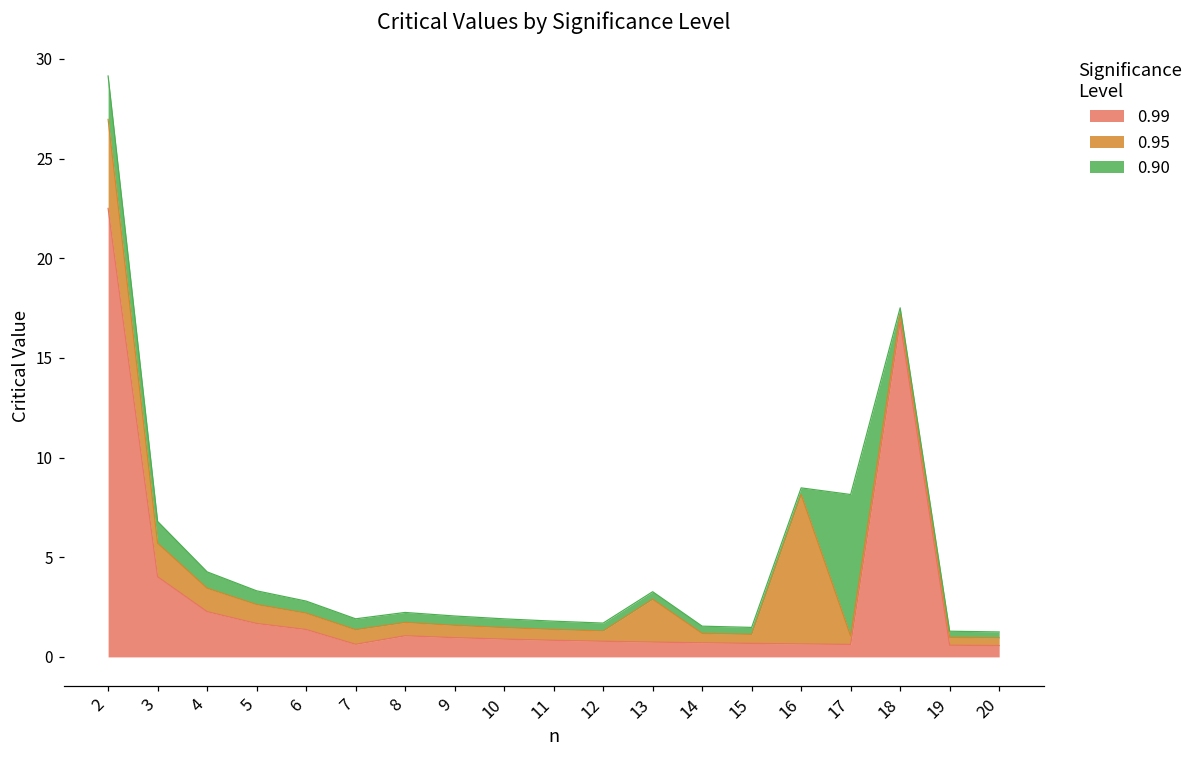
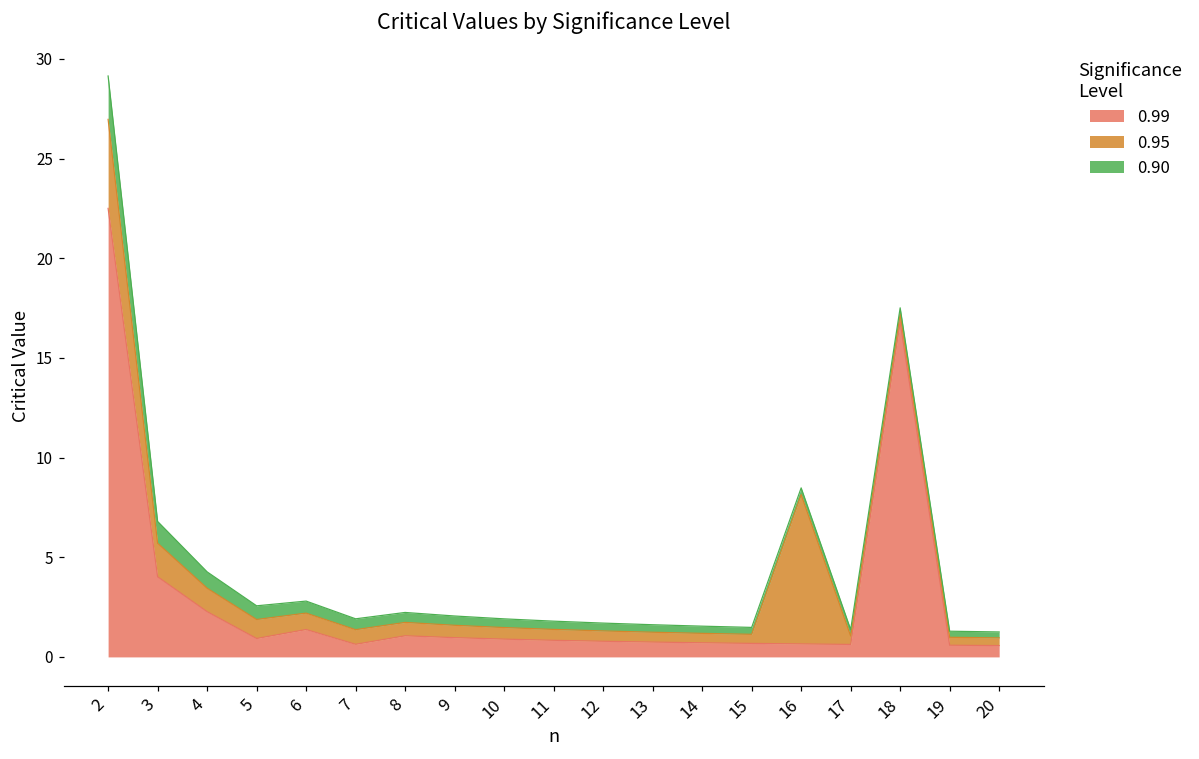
  {
    "0.99": {
      "2": 22.5,
      "3": 4.0,
      "4": 2.3,
-     "5": 1.7,
+     "5": 0.9,
      "6": 1.4,
      "7": 0.6,
      "8": 1.1,
      "9": 1.0,
      "10": 0.9,
      "11": 0.8,
      "12": 0.8,
      "13": 0.7,
      "14": 0.7,
      "15": 0.7,
      "16": 0.7,
      "17": 0.6,
      "18": 16.8,
      "19": 0.6,
      "20": 0.6
    },
    "0.95": {
      "2": 4.5,
      "3": 1.7,
      "4": 1.2,
      "5": 1.0,
      "6": 0.8,
      "7": 0.7,
      "8": 0.7,
      "9": 0.6,
      "10": 0.6,
      "11": 0.5,
      "12": 0.5,
-     "13": 2.2,
+     "13": 0.5,
      "14": 0.5,
      "15": 0.5,
      "16": 7.5,
      "17": 0.4,
      "18": 0.4,
      "19": 0.4,
      "20": 0.4
    },
    "0.90": {
      "2": 2.2,
      "3": 1.1,
      "4": 0.8,
      "5": 0.7,
      "6": 0.6,
      "7": 0.5,
      "8": 0.5,
      "9": 0.5,
      "10": 0.4,
      "11": 0.4,
      "12": 0.4,
      "13": 0.4,
      "14": 0.4,
      "15": 0.3,
      "16": 0.3,
-     "17": 7.1,
+     "17": 0.3,
      "18": 0.3,
      "19": 0.3,
      "20": 0.3
    }
  }
